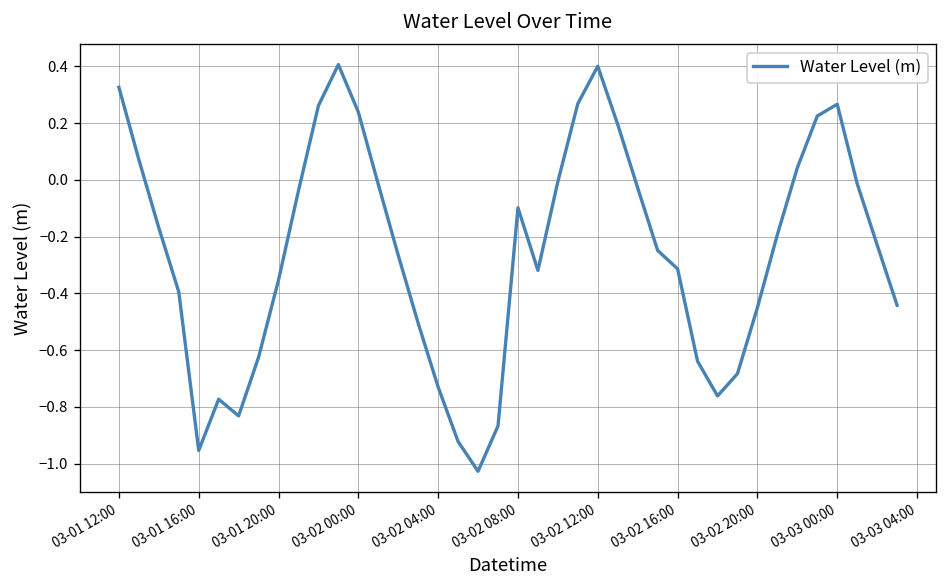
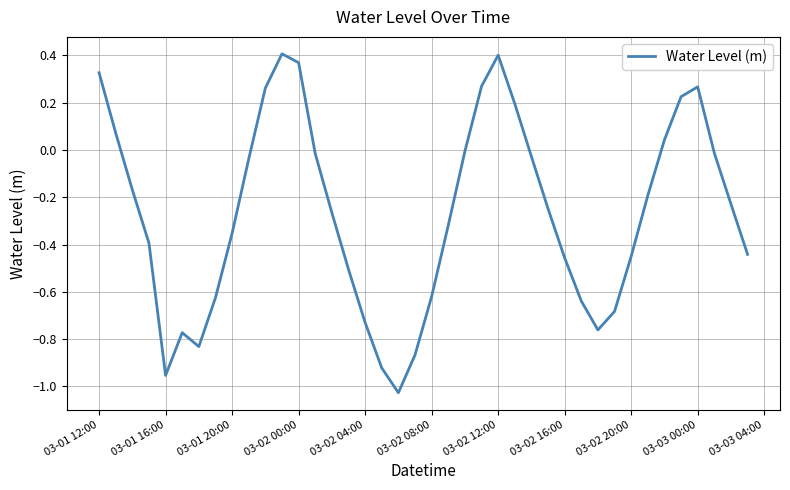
  {
    "03-01 12:00": 0.33,
    "03-01 16:00": -0.95,
    "03-01 20:00": -0.35,
-   "03-02 00:00": 0.24,
+   "03-02 00:00": 0.37,
    "03-02 04:00": -0.73,
-   "03-02 08:00": -0.10,
+   "03-02 08:00": -0.62,
    "03-02 12:00": 0.40,
-   "03-02 16:00": -0.31,
+   "03-02 16:00": -0.46,
    "03-02 20:00": -0.45,
    "03-03 00:00": 0.27
  }
